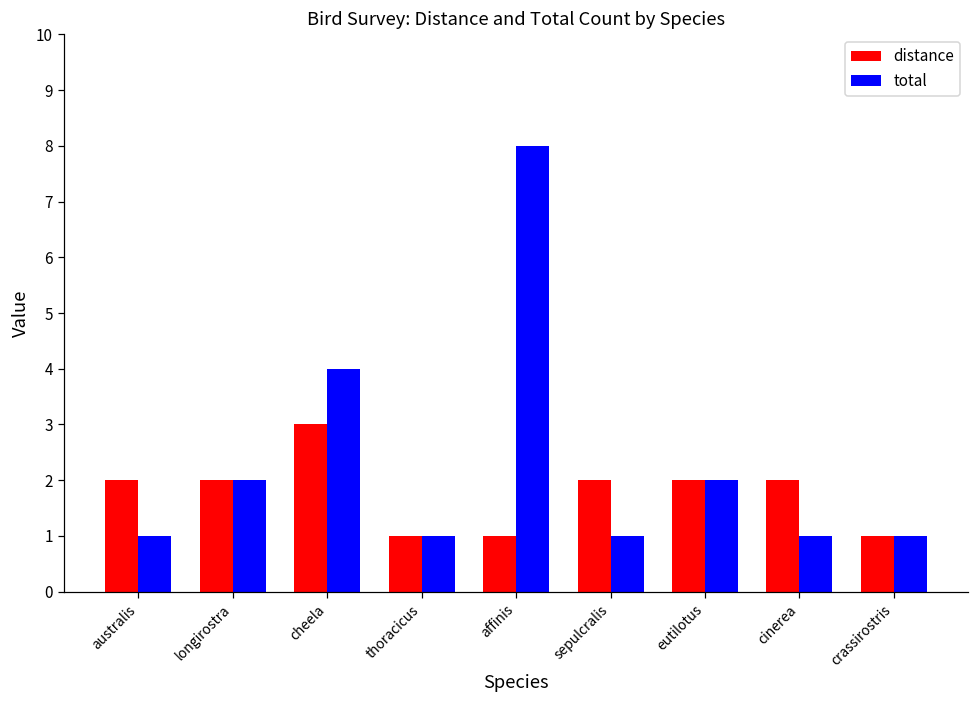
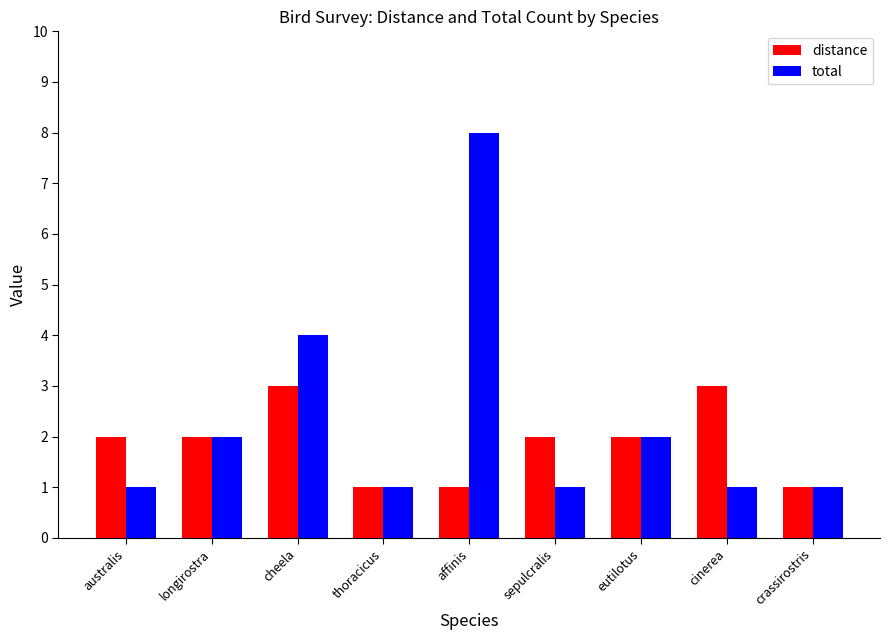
  {
    "distance": {
      "australis": 2,
      "longirostra": 2,
      "cheela": 3,
      "thoracicus": 1,
      "affinis": 1,
      "sepulcralis": 2,
      "eutilotus": 2,
-     "cinerea": 2,
+     "cinerea": 3,
      "crassirostris": 1
    },
    "total": {
      "australis": 1,
      "longirostra": 2,
      "cheela": 4,
      "thoracicus": 1,
      "affinis": 8,
      "sepulcralis": 1,
      "eutilotus": 2,
      "cinerea": 1,
      "crassirostris": 1
    }
  }
